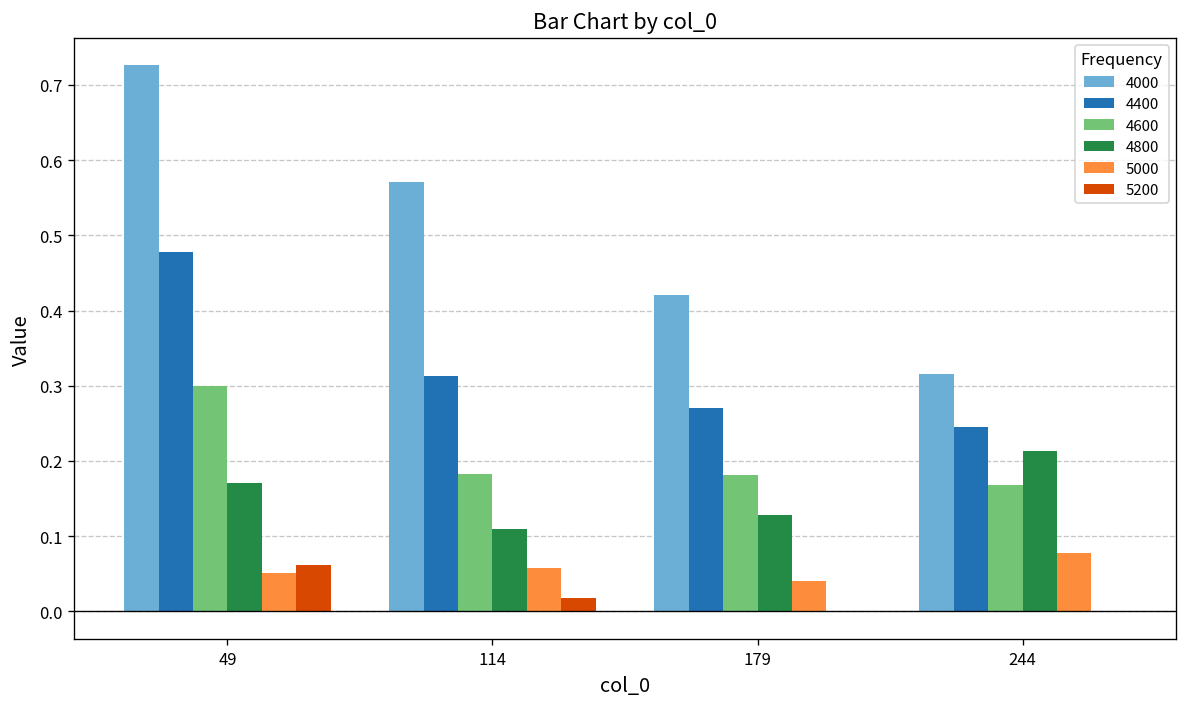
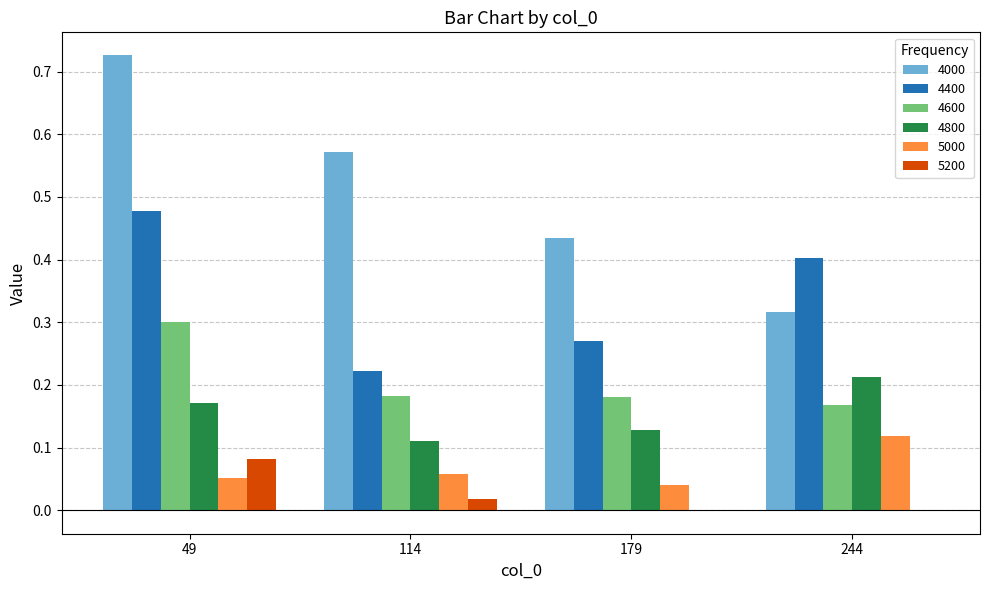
  {
    "4000": {
      "49": 0.73,
      "114": 0.57,
-     "179": 0.42,
+     "179": 0.44,
      "244": 0.32
    },
    "4400": {
      "49": 0.48,
-     "114": 0.31,
+     "114": 0.22,
      "179": 0.27,
-     "244": 0.25
+     "244": 0.40
    },
    "4600": {
      "49": 0.30,
      "114": 0.18,
      "179": 0.18,
      "244": 0.17
    },
    "4800": {
      "49": 0.17,
      "114": 0.11,
      "179": 0.13,
      "244": 0.21
    },
    "5000": {
      "49": 0.05,
      "114": 0.06,
      "179": 0.04,
-     "244": 0.08
+     "244": 0.12
    },
    "5200": {
-     "49": 0.06,
+     "49": 0.08,
      "114": 0.02
    }
  }
